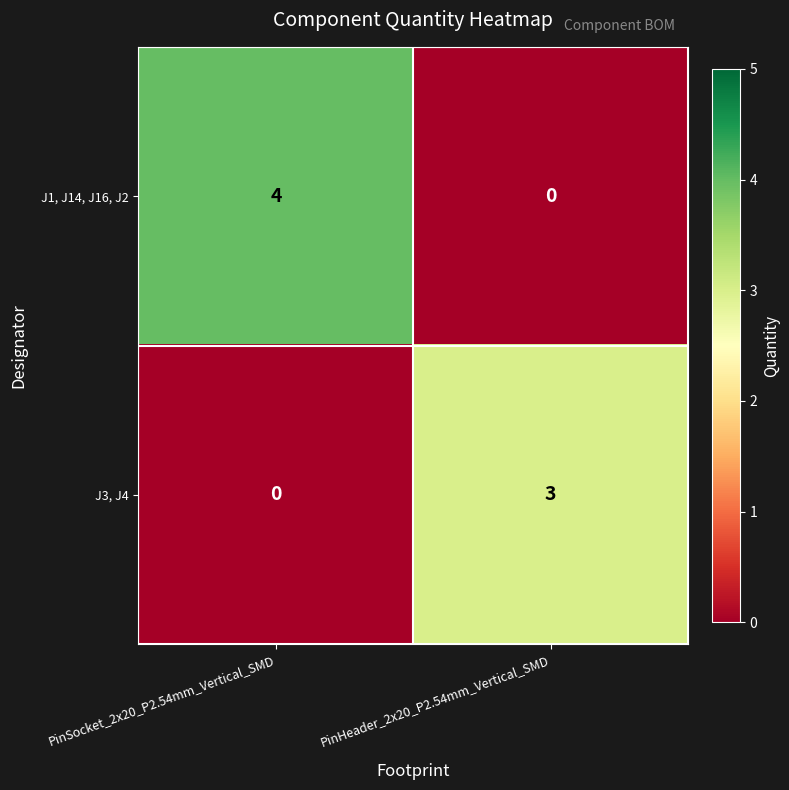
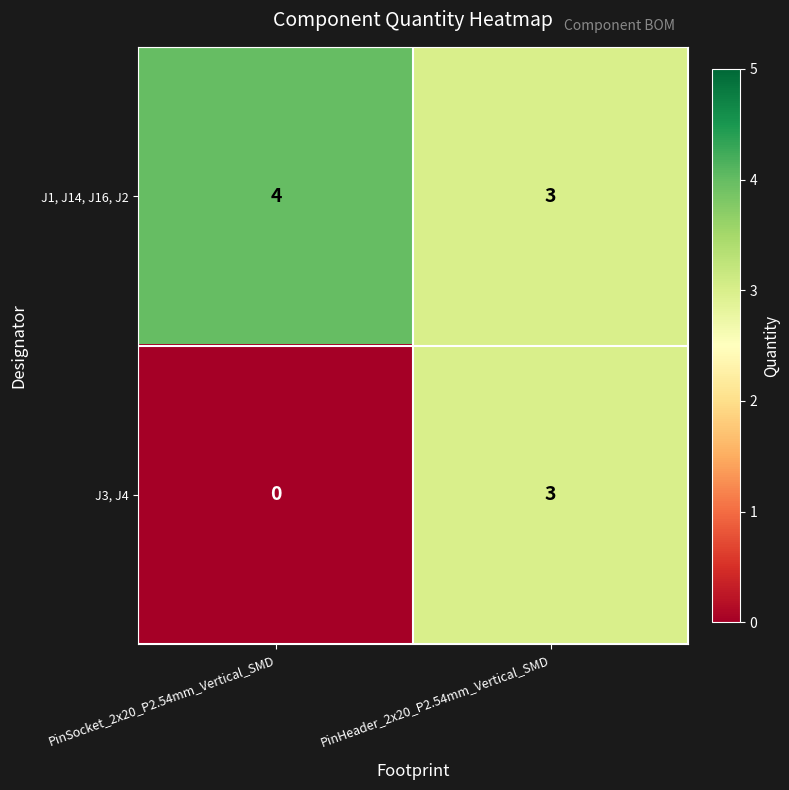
  {
    "J1, J14, J16, J2": {
      "PinSocket_2x20_P2.54mm_Vertical_SMD": 4,
-     "PinHeader_2x20_P2.54mm_Vertical_SMD": 0
+     "PinHeader_2x20_P2.54mm_Vertical_SMD": 3
    },
    "J3, J4": {
      "PinSocket_2x20_P2.54mm_Vertical_SMD": 0,
      "PinHeader_2x20_P2.54mm_Vertical_SMD": 3
    }
  }
